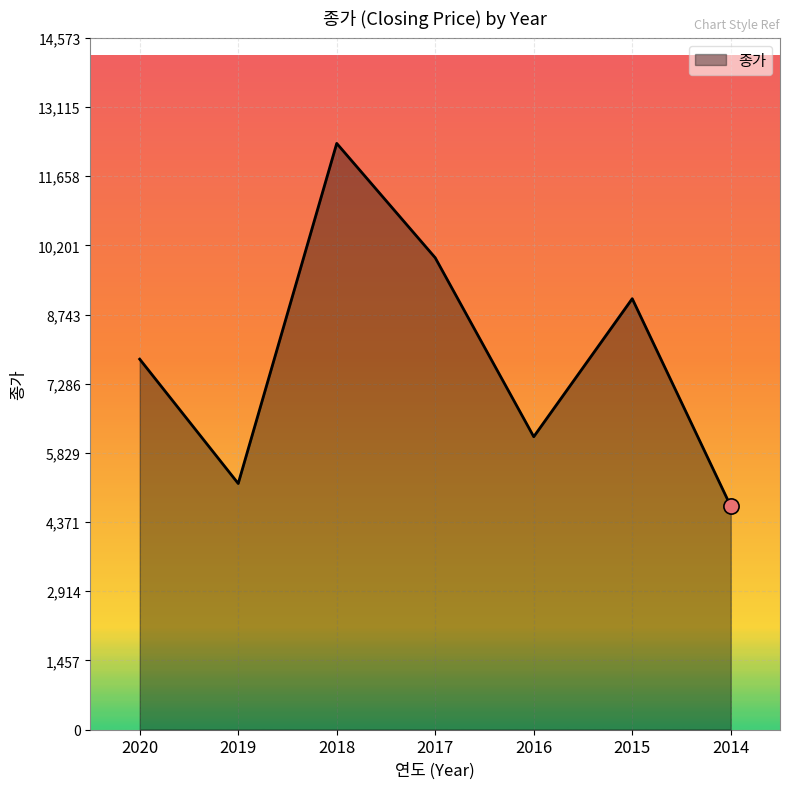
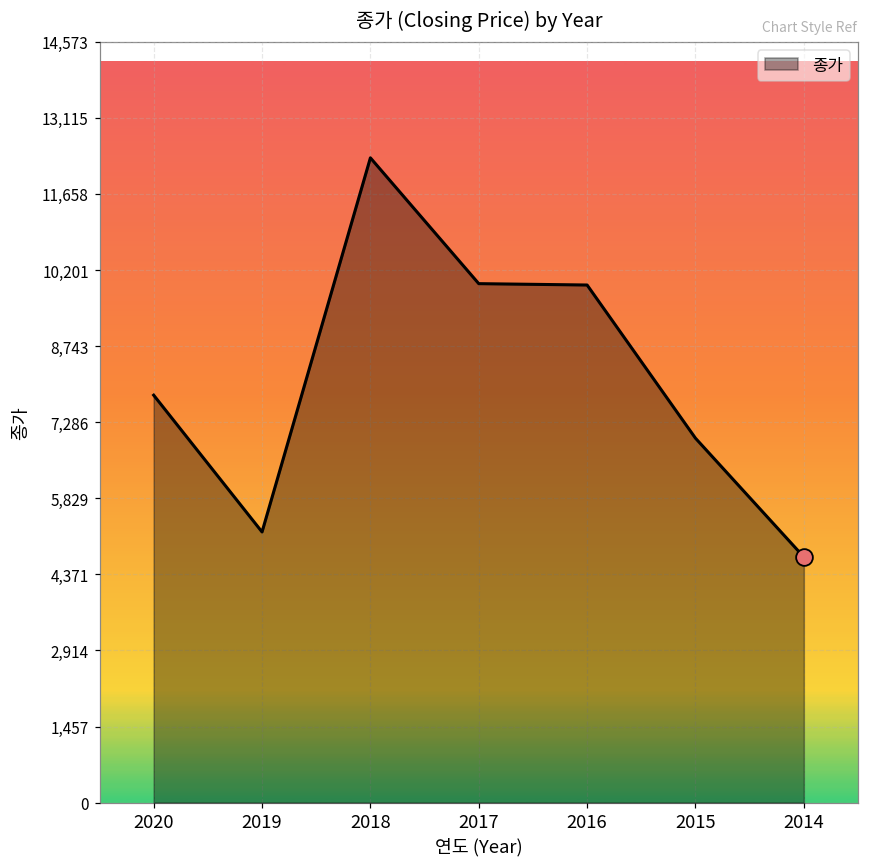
  {
    "종가": {
      "2020": "7,800",
      "2019": "5,200",
      "2018": "12,400",
      "2017": "9,900",
-     "2016": "6,200",
-     "2015": "9,100"
+     "2016": "9,900",
+     "2015": "7,000"
    }
  }
